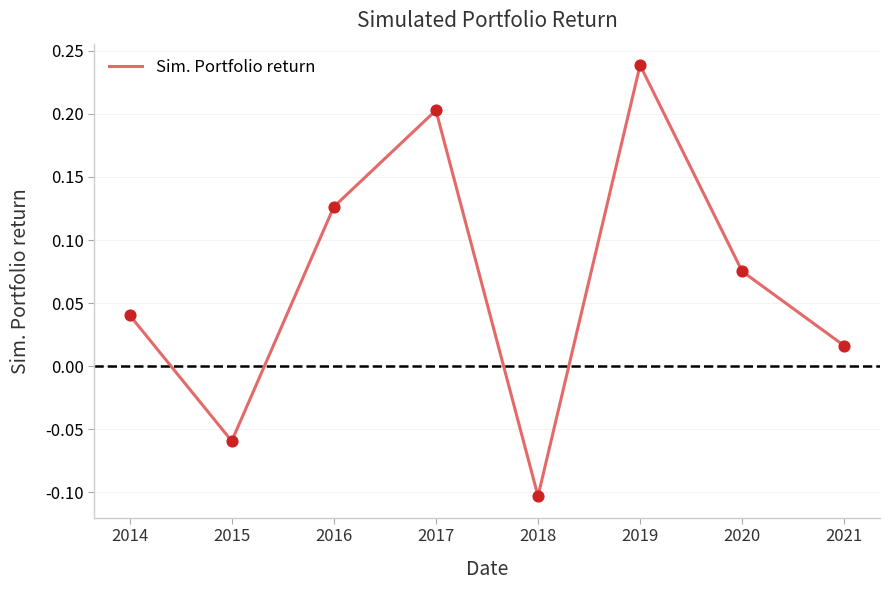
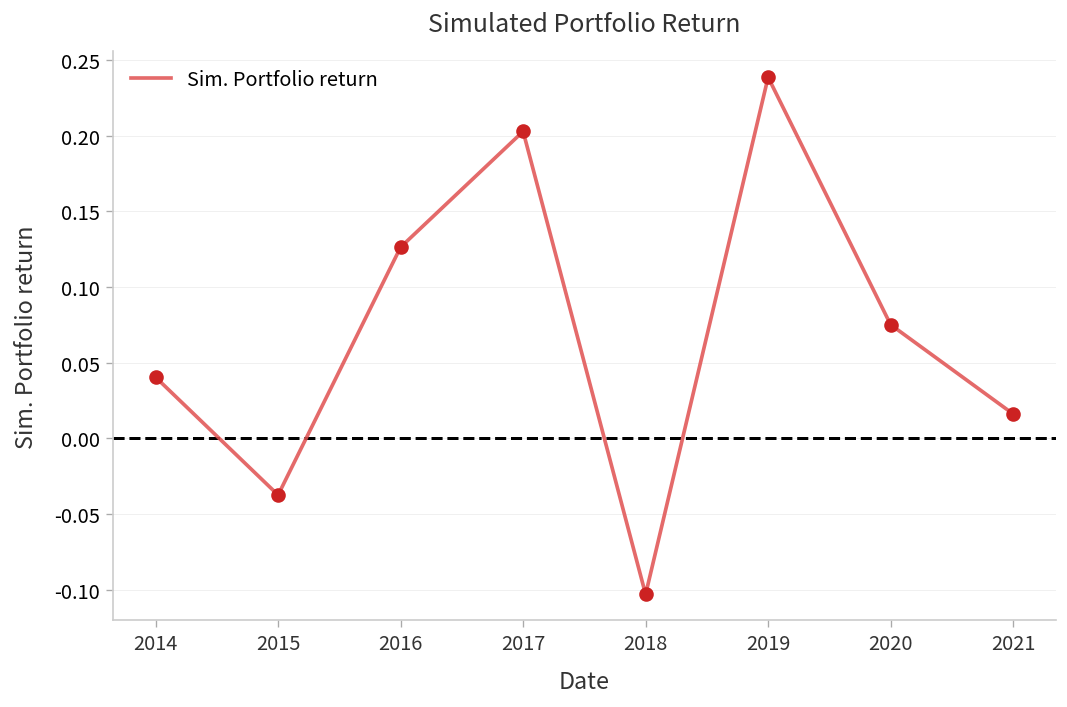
  {
    "2014": 0.040,
-   "2015": -0.059,
+   "2015": -0.037,
    "2016": 0.126,
    "2017": 0.203,
    "2018": -0.103,
    "2019": 0.239,
    "2020": 0.075,
    "2021": 0.016
  }
